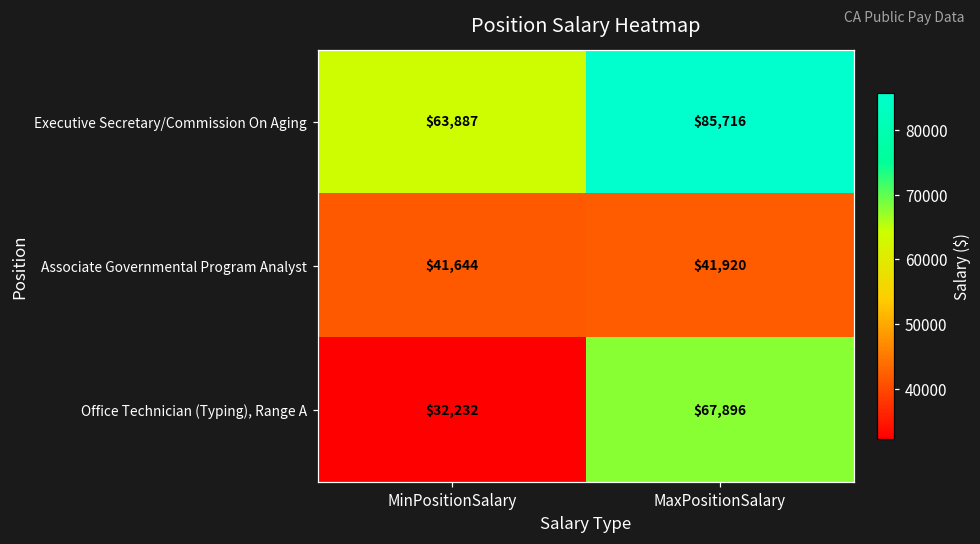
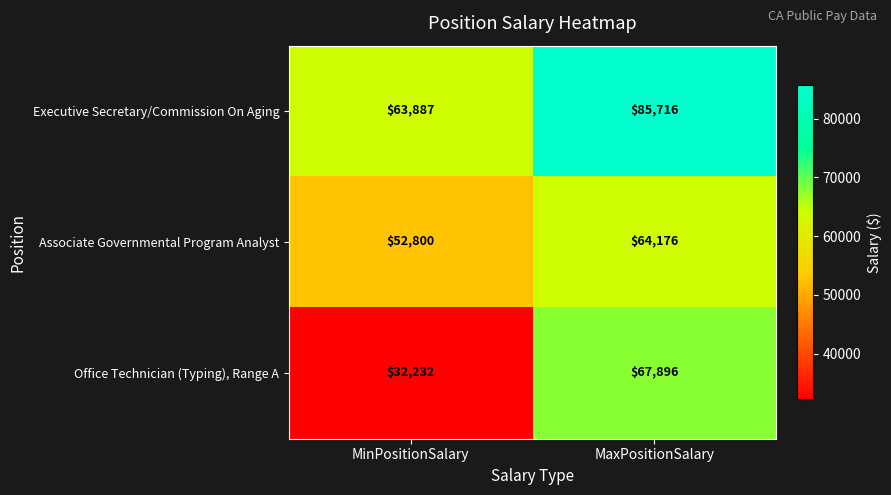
  {
    "Executive Secretary/Commission On Aging": {
      "MinPositionSalary": "$63,887",
      "MaxPositionSalary": "$85,716"
    },
    "Associate Governmental Program Analyst": {
-     "MinPositionSalary": "$41,644",
-     "MaxPositionSalary": "$41,920"
+     "MinPositionSalary": "$52,800",
+     "MaxPositionSalary": "$64,176"
    },
    "Office Technician (Typing), Range A": {
      "MinPositionSalary": "$32,232",
      "MaxPositionSalary": "$67,896"
    }
  }
